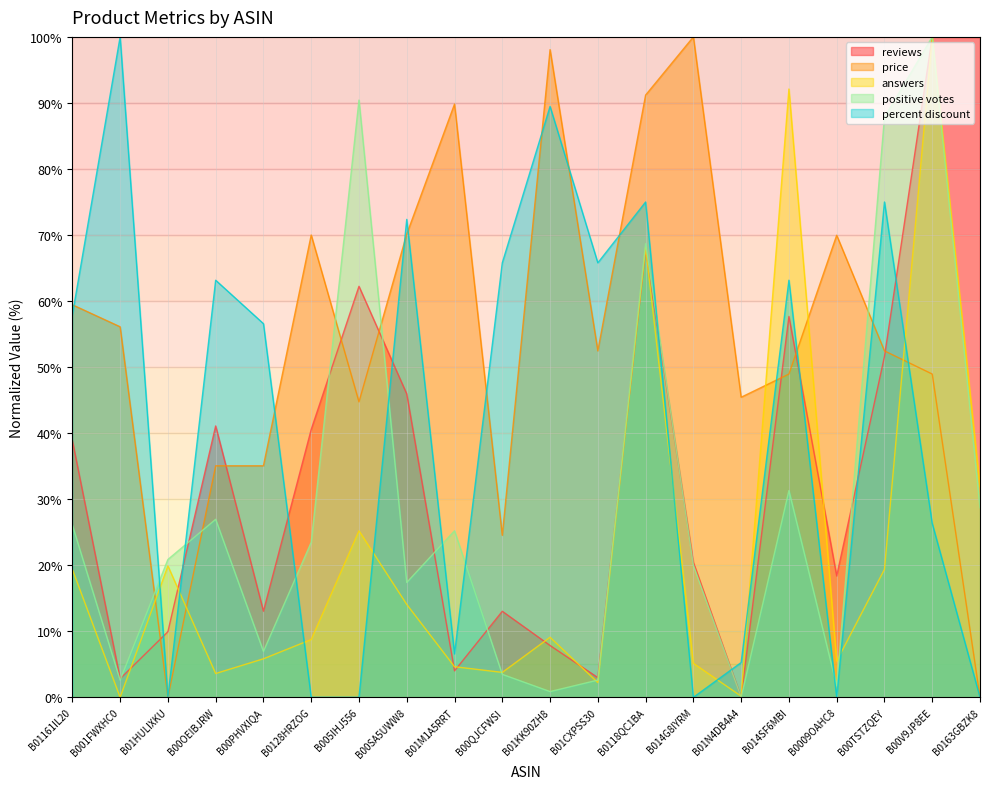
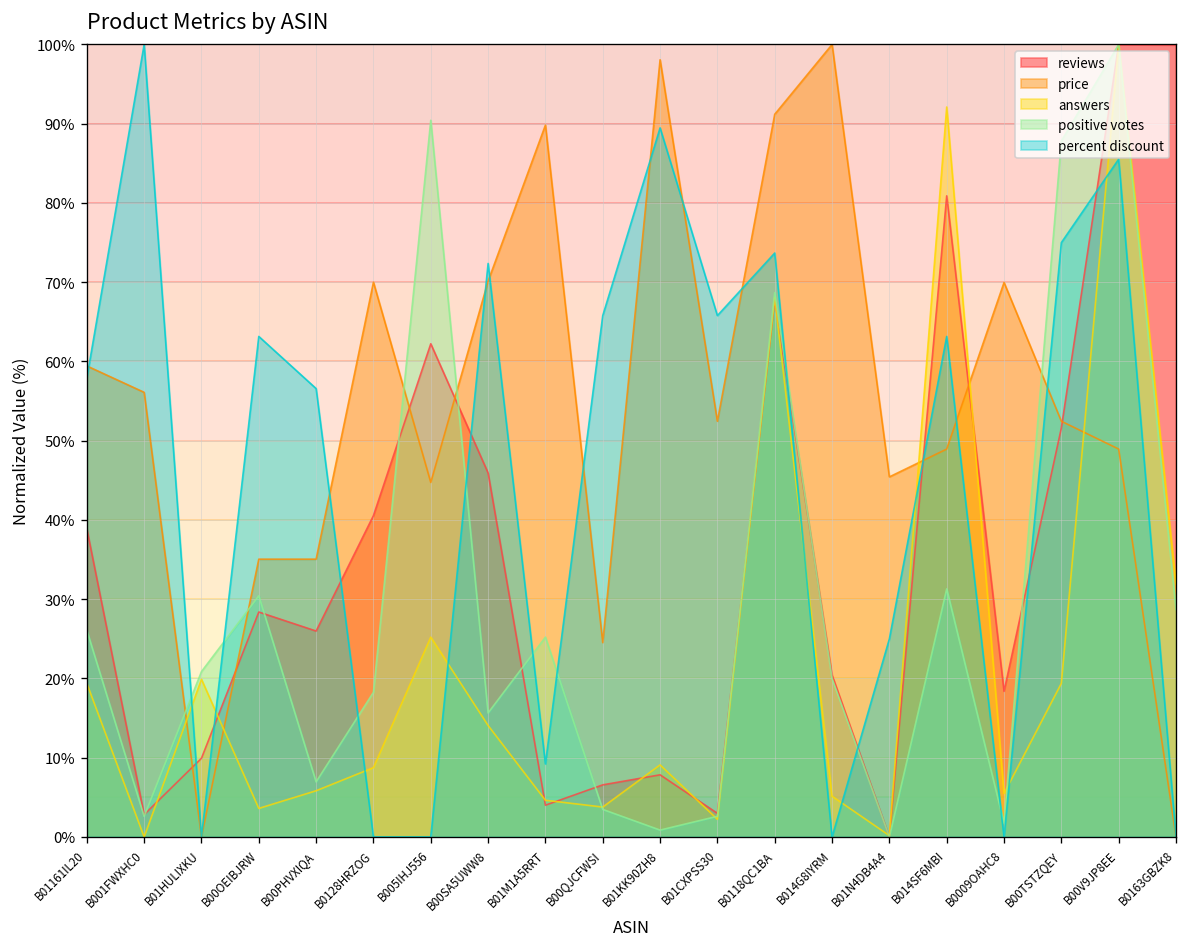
  {
    "reviews": {
      "B01161IL20": "39%",
      "B01HULIXKU": "10%",
-     "B00OEIBJRW": "41%",
-     "B00PHVXIQA": "13%",
+     "B00OEIBJRW": "28%",
+     "B00PHVXIQA": "26%",
      "B0128HRZOG": "41%",
      "B005IHJ556": "62%",
      "B00SA5UWW8": "46%",
      "B01M1A5RRT": "4%",
-     "B00QJCFWSI": "13%",
+     "B00QJCFWSI": "7%",
      "B01KK90ZH8": "8%",
      "B014G8IYRM": "20%",
-     "B014SF6MBI": "58%",
+     "B014SF6MBI": "81%",
      "B0009OAHC8": "18%",
      "B00TSTZQEY": "52%",
      "B0163GBZK8": "100%"
    },
    "positive votes": {
      "B01161IL20": "26%",
      "B01HULIXKU": "21%",
-     "B00OEIBJRW": "27%",
+     "B00OEIBJRW": "30%",
      "B00PHVXIQA": "7%",
-     "B0128HRZOG": "23%",
+     "B0128HRZOG": "18%",
      "B005IHJ556": "90%",
-     "B00SA5UWW8": "17%",
+     "B00SA5UWW8": "16%",
      "B01M1A5RRT": "25%",
      "B01KK90ZH8": "1%",
      "B0118QC1BA": "69%",
      "B014G8IYRM": "20%",
      "B014SF6MBI": "31%",
      "B0009OAHC8": "2%",
      "B0163GBZK8": "29%"
    },
    "percent discount": {
      "B01161IL20": "58%",
      "B001FWXHC0": "100%",
      "B00OEIBJRW": "63%",
      "B00PHVXIQA": "57%",
      "B0128HRZOG": "0%",
      "B005IHJ556": "0%",
      "B00SA5UWW8": "72%",
-     "B01M1A5RRT": "7%",
+     "B01M1A5RRT": "9%",
      "B00QJCFWSI": "66%",
      "B01KK90ZH8": "89%",
      "B01CXPSS30": "66%",
-     "B0118QC1BA": "75%",
+     "B0118QC1BA": "74%",
      "B014G8IYRM": "0%",
-     "B01N4DB4A4": "5%",
+     "B01N4DB4A4": "25%",
      "B014SF6MBI": "63%",
      "B0009OAHC8": "0%",
      "B00TSTZQEY": "75%",
-     "B00V9JP8EE": "26%"
+     "B00V9JP8EE": "86%"
    }
  }
